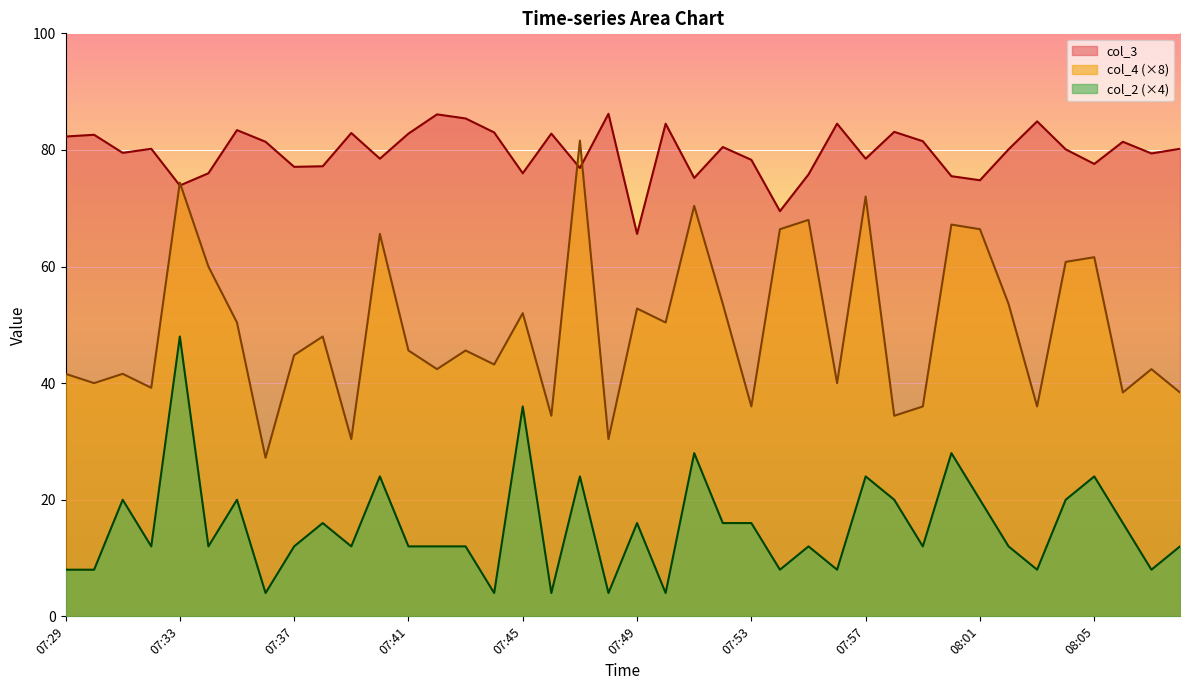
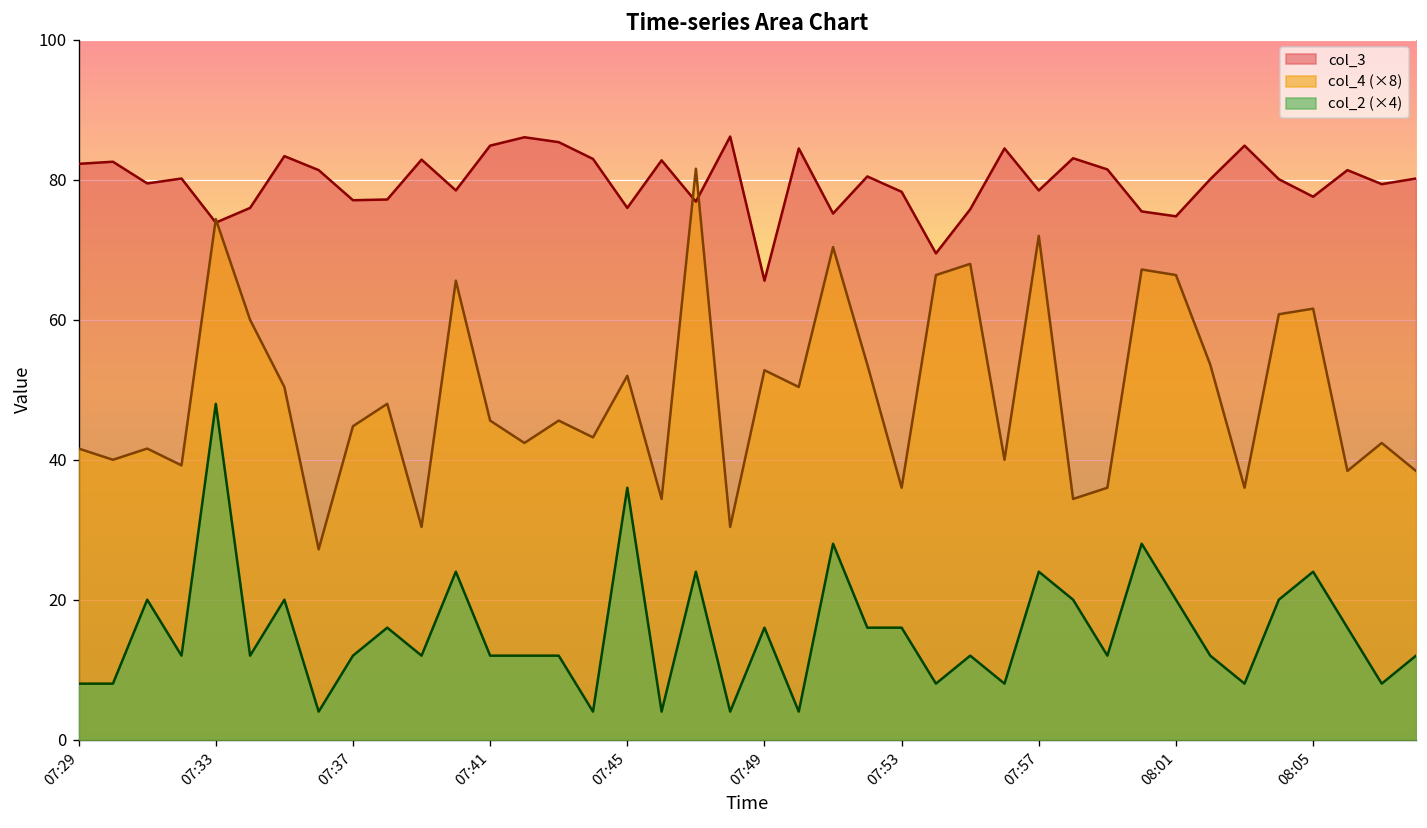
  {
    "col_3": {
      "07:29": 82,
      "07:33": 74,
      "07:37": 77,
-     "07:41": 83,
+     "07:41": 85,
      "07:45": 76,
      "07:49": 66,
      "07:53": 78,
      "07:57": 79,
      "08:01": 75,
      "08:05": 78
    },
    "col_4 (×8)": {
      "07:29": 42,
      "07:33": 74,
      "07:37": 45,
      "07:41": 46,
      "07:45": 52,
      "07:49": 53,
      "07:53": 36,
      "07:57": 72,
      "08:01": 66,
      "08:05": 62
    },
    "col_2 (×4)": {
      "07:29": 8,
      "07:33": 48,
      "07:37": 12,
      "07:41": 12,
      "07:45": 36,
      "07:49": 16,
      "07:53": 16,
      "07:57": 24,
      "08:01": 20,
      "08:05": 24
    }
  }
